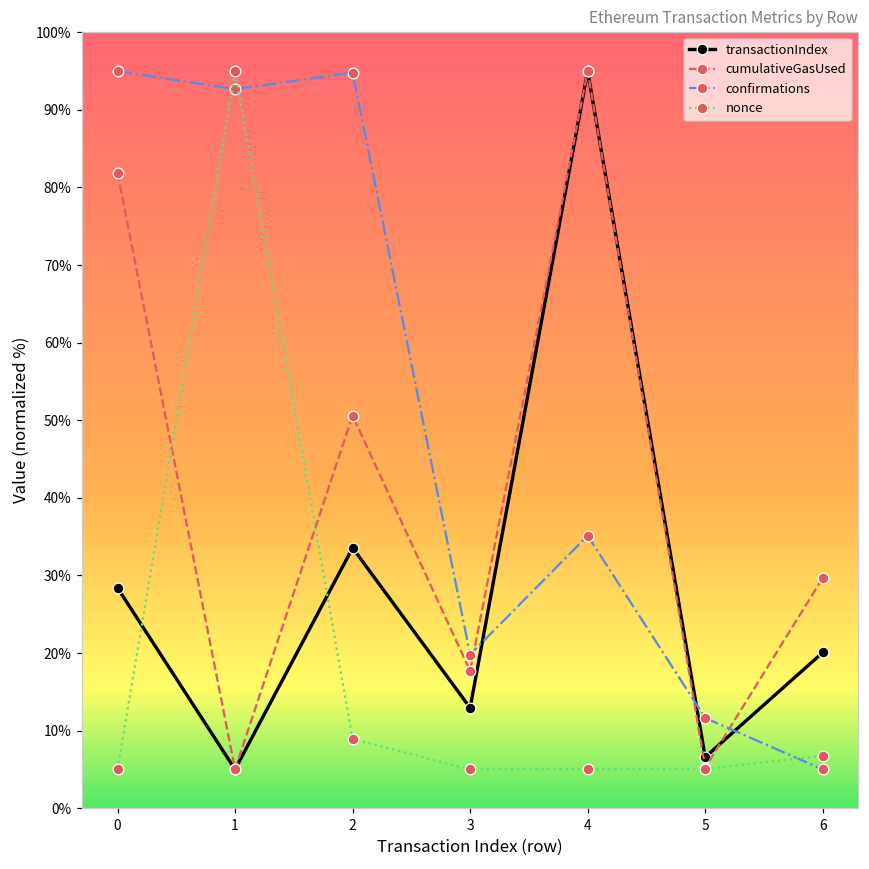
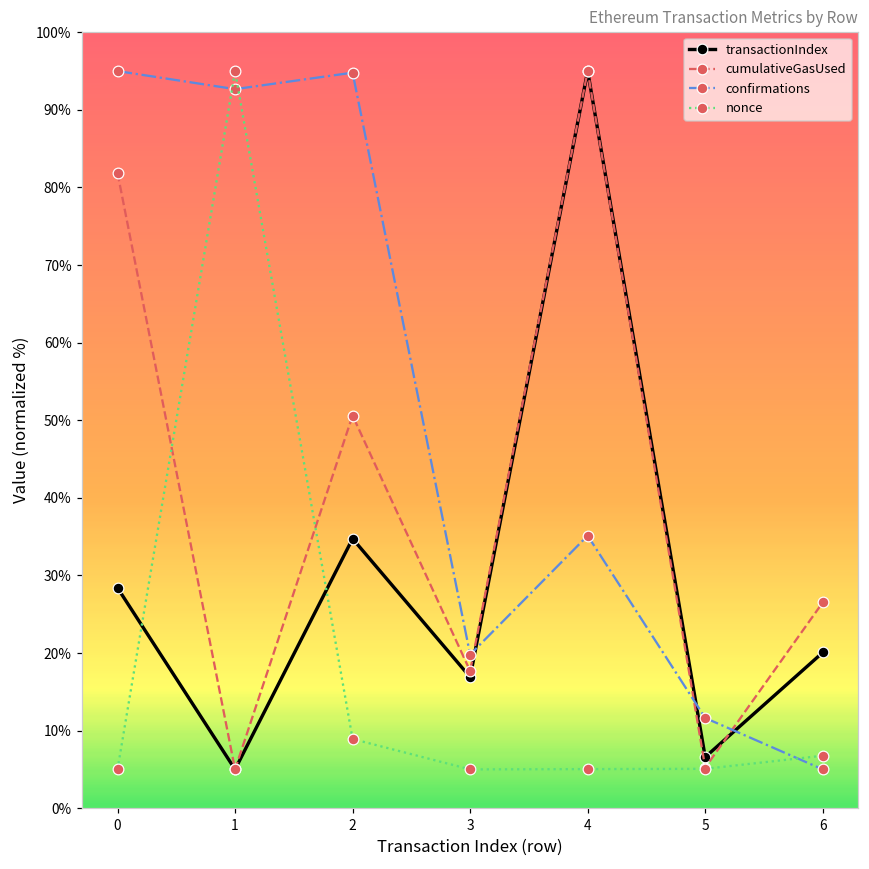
  {
    "transactionIndex": {
      "0": "28%",
-     "2": "34%",
-     "3": "13%",
+     "2": "35%",
+     "3": "17%",
      "5": "7%",
      "6": "20%"
    },
    "cumulativeGasUsed": {
      "0": "82%",
      "2": "51%",
      "3": "18%",
-     "6": "30%"
+     "6": "27%"
    },
    "confirmations": {
      "0": "95%",
      "1": "93%",
      "2": "95%",
      "3": "20%",
      "4": "35%",
      "5": "12%",
      "6": "5%"
    },
    "nonce": {
      "0": "5%",
      "1": "95%",
      "2": "9%",
      "3": "5%",
      "4": "5%",
      "6": "7%"
    }
  }
